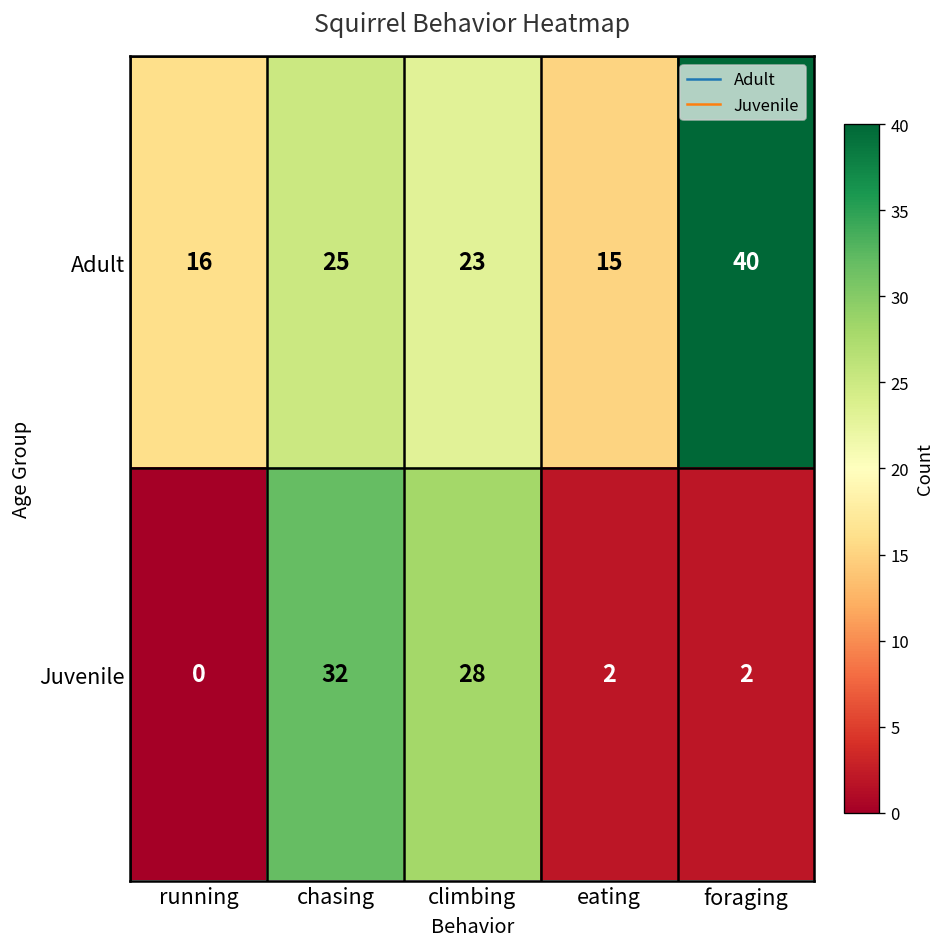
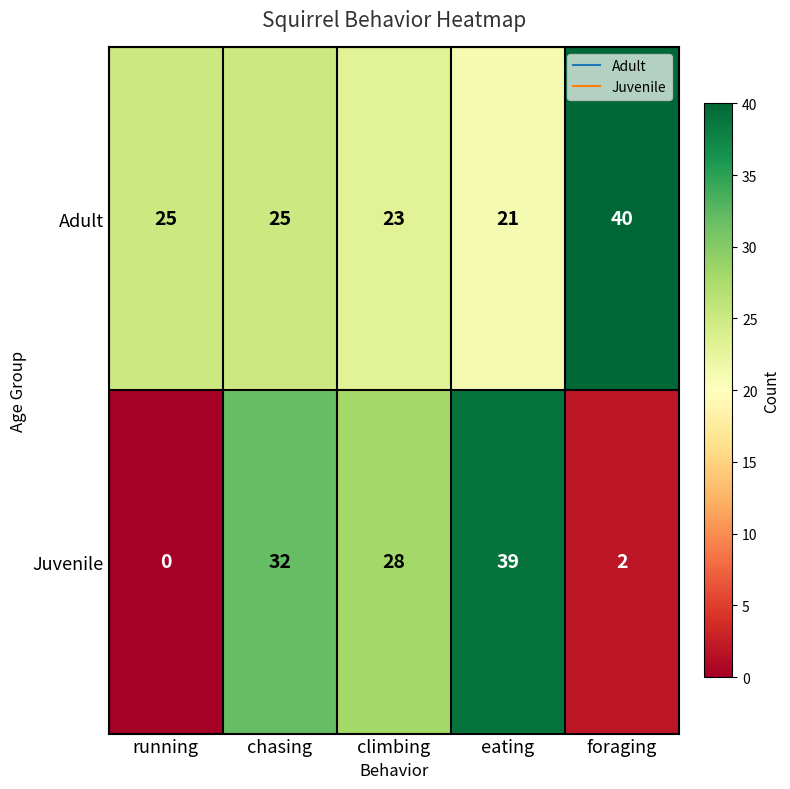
  {
    "Adult": {
-     "running": 16,
+     "running": 25,
      "chasing": 25,
      "climbing": 23,
-     "eating": 15,
+     "eating": 21,
      "foraging": 40
    },
    "Juvenile": {
      "running": 0,
      "chasing": 32,
      "climbing": 28,
-     "eating": 2,
+     "eating": 39,
      "foraging": 2
    }
  }
